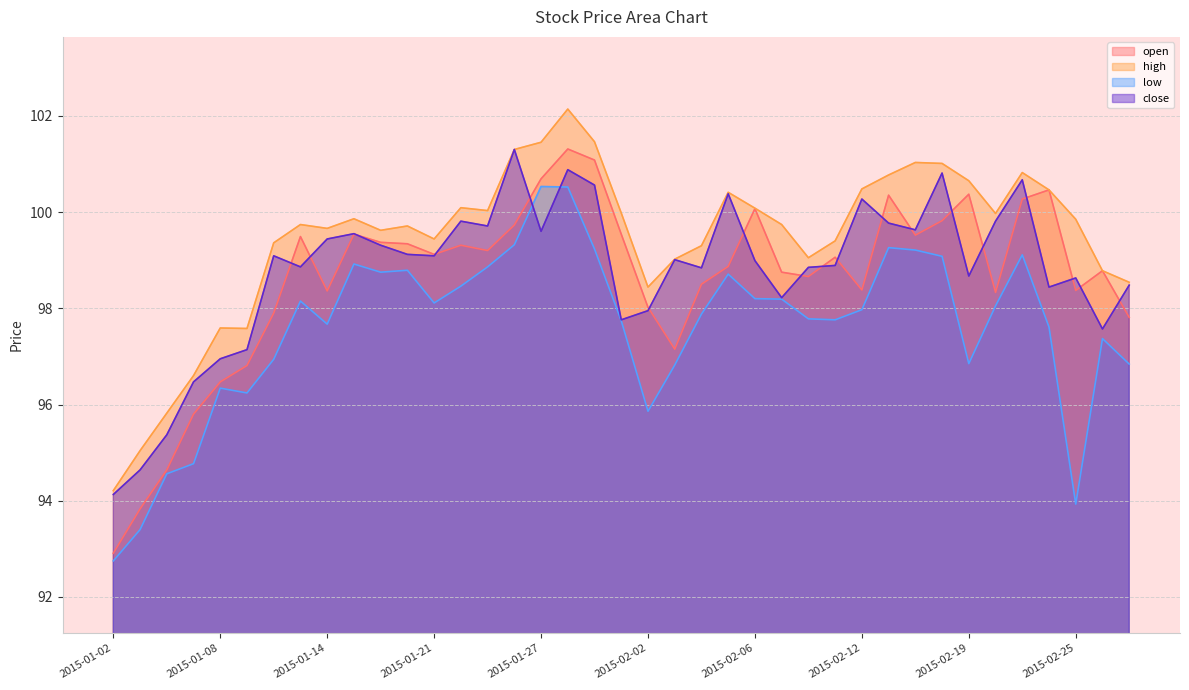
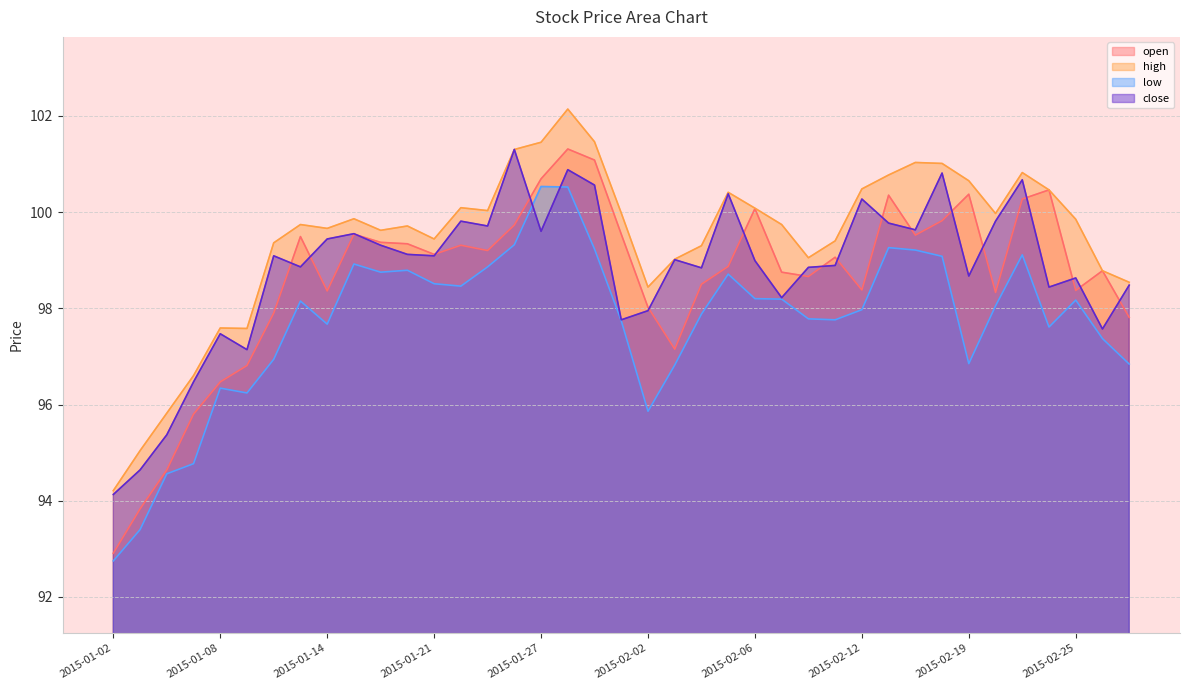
  {
    "low": {
      "2015-01-02": 92.8,
      "2015-01-08": 96.3,
      "2015-01-14": 97.7,
-     "2015-01-21": 98.1,
+     "2015-01-21": 98.5,
      "2015-01-27": 100.5,
      "2015-02-02": 95.9,
      "2015-02-06": 98.2,
      "2015-02-12": 98.0,
      "2015-02-19": 96.9,
-     "2015-02-25": 93.9
+     "2015-02-25": 98.2
    },
    "close": {
      "2015-01-02": 94.1,
-     "2015-01-08": 97.0,
+     "2015-01-08": 97.5,
      "2015-01-14": 99.4,
      "2015-01-27": 99.6,
      "2015-02-02": 98.0,
      "2015-02-06": 99.0,
      "2015-02-12": 100.3,
      "2015-02-19": 98.7,
      "2015-02-25": 98.6
    }
  }
